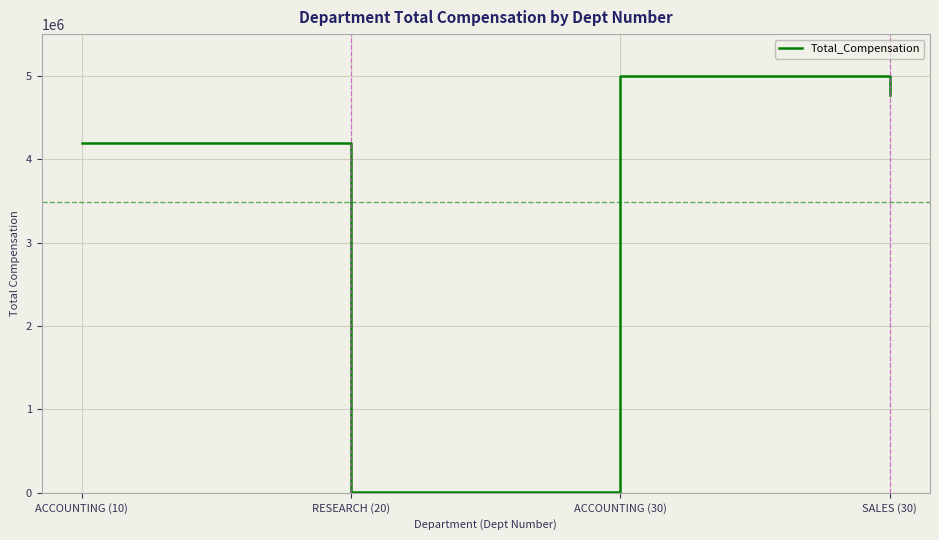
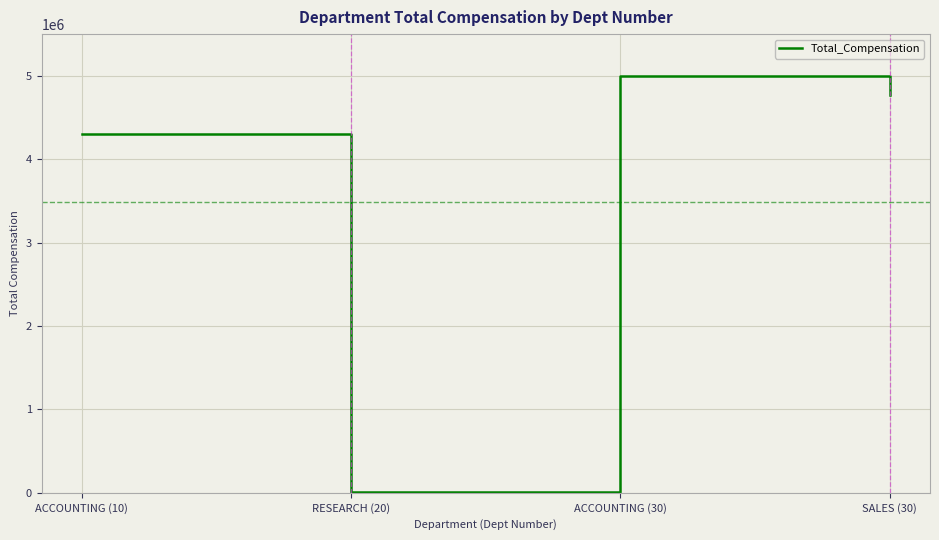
  {
-   "ACCOUNTING (10)": 4200000,
+   "ACCOUNTING (10)": 4300000,
    "RESEARCH (20)": 0,
    "ACCOUNTING (30)": 5000000,
    "SALES (30)": 4800000
  }
